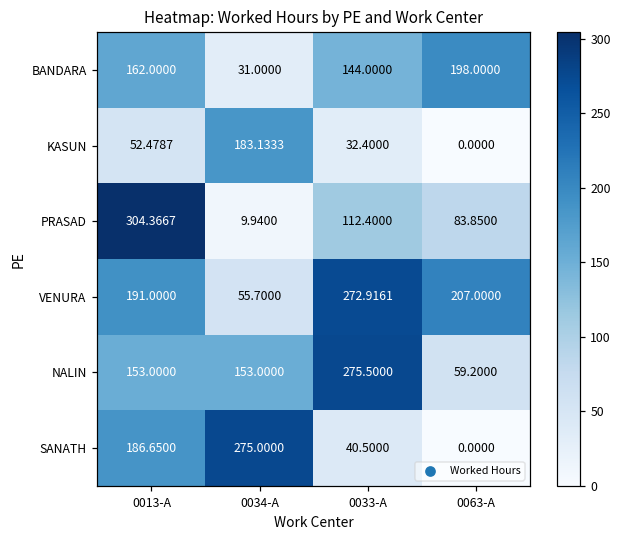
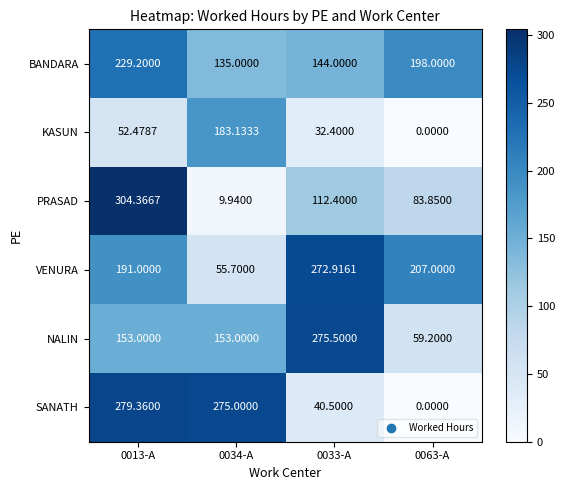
  {
    "BANDARA": {
-     "0013-A": 162.0000,
-     "0034-A": 31.0000,
+     "0013-A": 229.2000,
+     "0034-A": 135.0000,
      "0033-A": 144.0000,
      "0063-A": 198.0000
    },
    "KASUN": {
      "0013-A": 52.4787,
      "0034-A": 183.1333,
      "0033-A": 32.4000,
      "0063-A": 0.0000
    },
    "PRASAD": {
      "0013-A": 304.3667,
      "0034-A": 9.9400,
      "0033-A": 112.4000,
      "0063-A": 83.8500
    },
    "VENURA": {
      "0013-A": 191.0000,
      "0034-A": 55.7000,
      "0033-A": 272.9161,
      "0063-A": 207.0000
    },
    "NALIN": {
      "0013-A": 153.0000,
      "0034-A": 153.0000,
      "0033-A": 275.5000,
      "0063-A": 59.2000
    },
    "SANATH": {
-     "0013-A": 186.6500,
+     "0013-A": 279.3600,
      "0034-A": 275.0000,
      "0033-A": 40.5000,
      "0063-A": 0.0000
    }
  }
